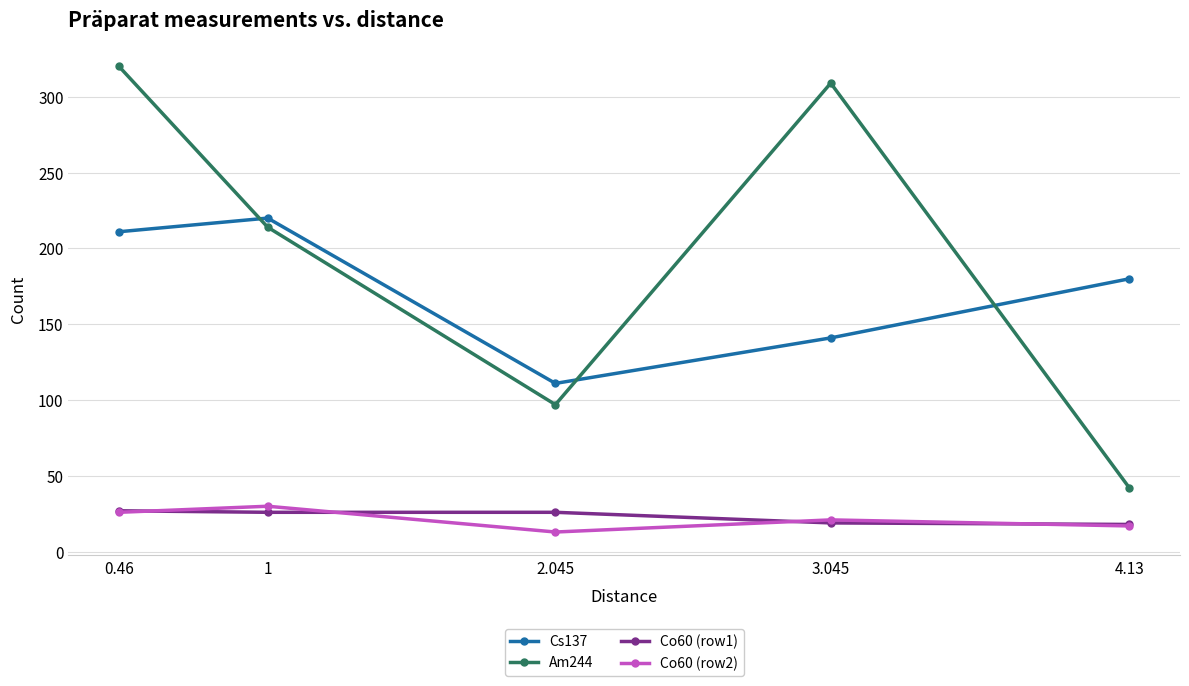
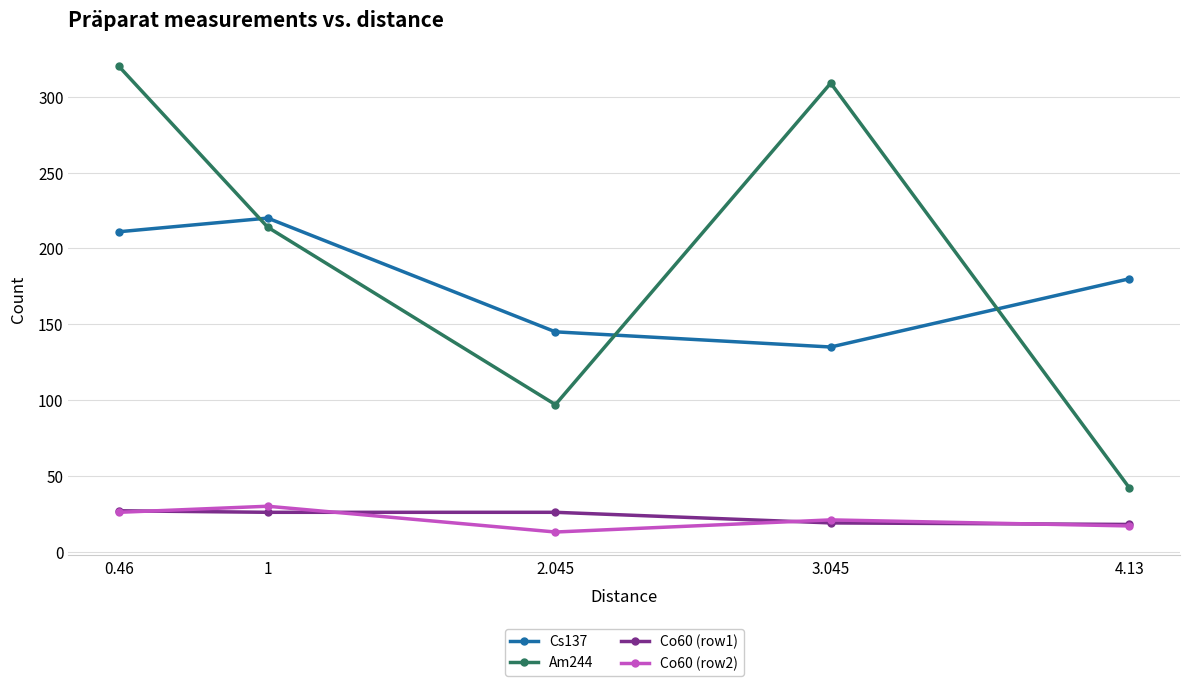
  {
    "Cs137": {
      "0.46": 211,
      "1": 220,
-     "2.045": 111,
-     "3.045": 141,
+     "2.045": 145,
+     "3.045": 135,
      "4.13": 180
    },
    "Am244": {
      "0.46": 320,
      "1": 214,
      "2.045": 97,
      "3.045": 309,
      "4.13": 42
    },
    "Co60 (row1)": {
      "1": 26,
      "2.045": 26,
      "3.045": 19
    },
    "Co60 (row2)": {
      "1": 30,
      "2.045": 13,
      "3.045": 21
    }
  }
